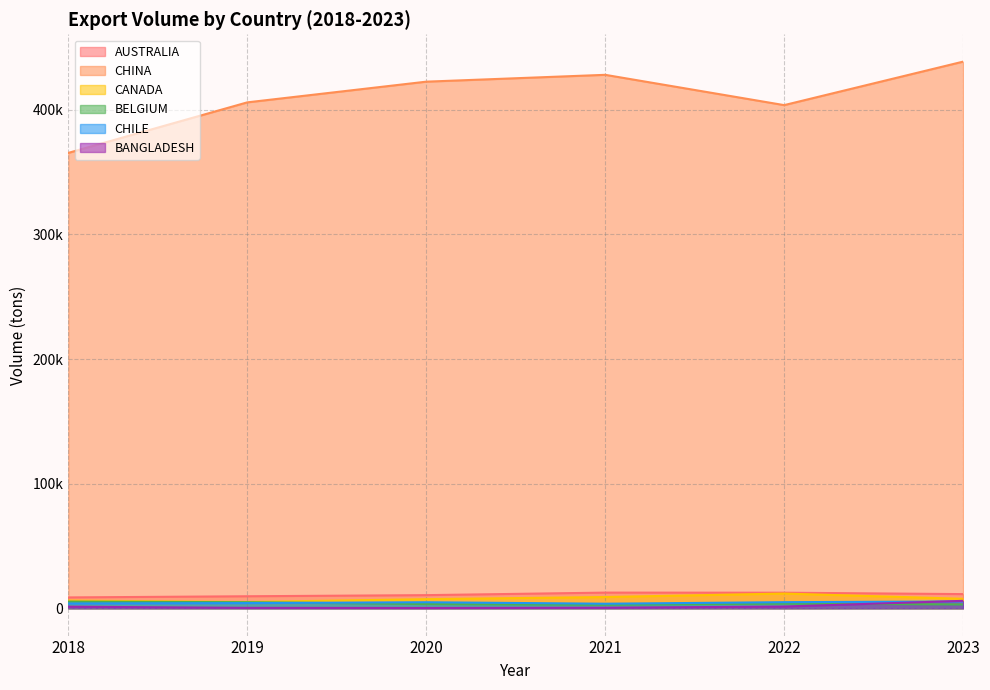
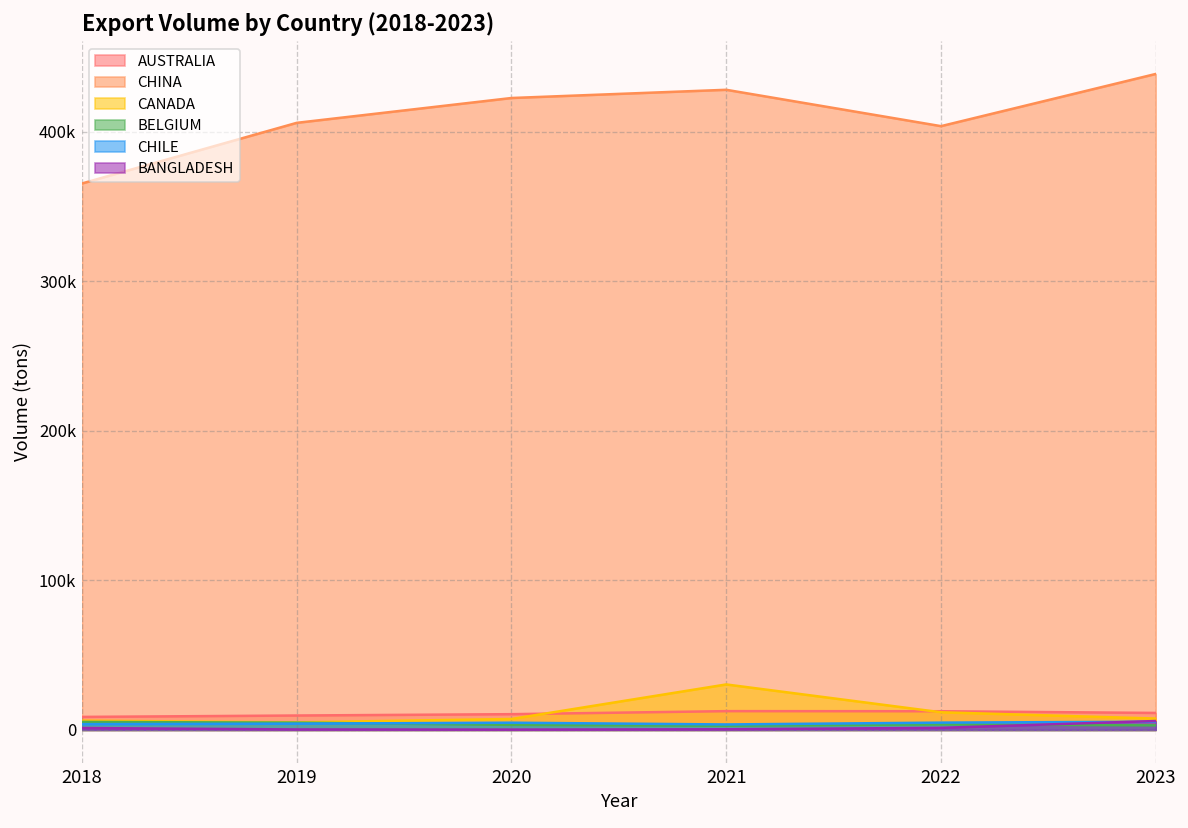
  {
    "CANADA": {
      "2020": 7000,
-     "2021": 9000
+     "2021": 30000
    },
    "BELGIUM": {
      "2023": 3000
    },
    "BANGLADESH": {
      "2018": 1000,
      "2019": 0,
      "2020": 0,
      "2021": 0,
      "2022": 1000
    }
  }
